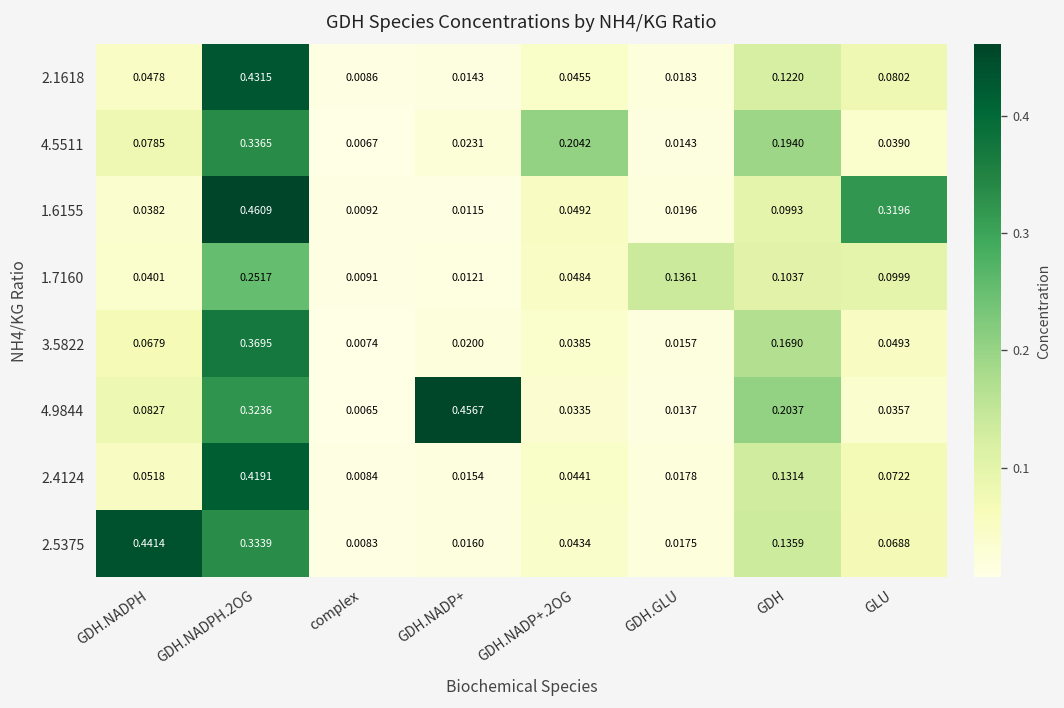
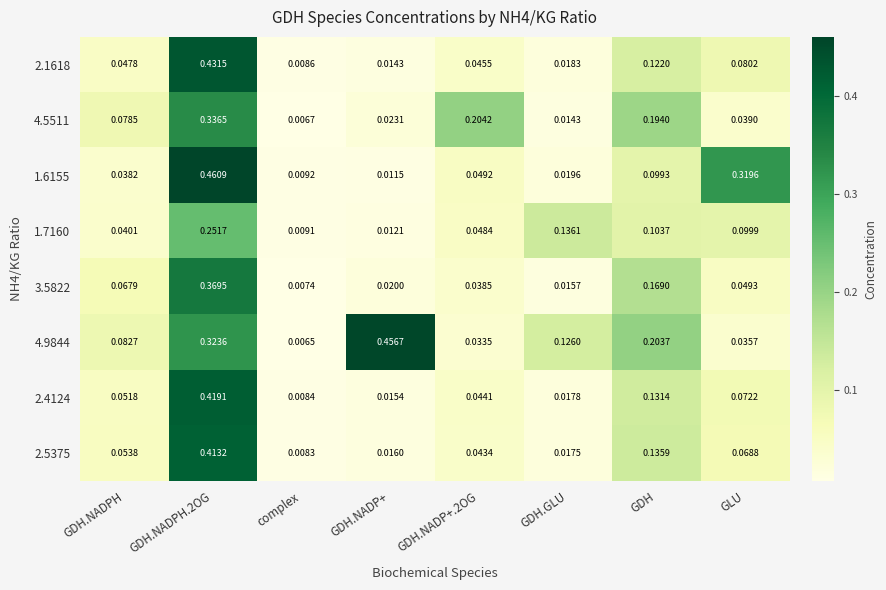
  {
    "2.1618": {
      "GDH.NADPH": 0.0478,
      "GDH.NADPH.2OG": 0.4315,
      "complex": 0.0086,
      "GDH.NADP+": 0.0143,
      "GDH.NADP+.2OG": 0.0455,
      "GDH.GLU": 0.0183,
      "GDH": 0.1220,
      "GLU": 0.0802
    },
    "4.5511": {
      "GDH.NADPH": 0.0785,
      "GDH.NADPH.2OG": 0.3365,
      "complex": 0.0067,
      "GDH.NADP+": 0.0231,
      "GDH.NADP+.2OG": 0.2042,
      "GDH.GLU": 0.0143,
      "GDH": 0.1940,
      "GLU": 0.0390
    },
    "1.6155": {
      "GDH.NADPH": 0.0382,
      "GDH.NADPH.2OG": 0.4609,
      "complex": 0.0092,
      "GDH.NADP+": 0.0115,
      "GDH.NADP+.2OG": 0.0492,
      "GDH.GLU": 0.0196,
      "GDH": 0.0993,
      "GLU": 0.3196
    },
    "1.7160": {
      "GDH.NADPH": 0.0401,
      "GDH.NADPH.2OG": 0.2517,
      "complex": 0.0091,
      "GDH.NADP+": 0.0121,
      "GDH.NADP+.2OG": 0.0484,
      "GDH.GLU": 0.1361,
      "GDH": 0.1037,
      "GLU": 0.0999
    },
    "3.5822": {
      "GDH.NADPH": 0.0679,
      "GDH.NADPH.2OG": 0.3695,
      "complex": 0.0074,
      "GDH.NADP+": 0.0200,
      "GDH.NADP+.2OG": 0.0385,
      "GDH.GLU": 0.0157,
      "GDH": 0.1690,
      "GLU": 0.0493
    },
    "4.9844": {
      "GDH.NADPH": 0.0827,
      "GDH.NADPH.2OG": 0.3236,
      "complex": 0.0065,
      "GDH.NADP+": 0.4567,
      "GDH.NADP+.2OG": 0.0335,
-     "GDH.GLU": 0.0137,
+     "GDH.GLU": 0.1260,
      "GDH": 0.2037,
      "GLU": 0.0357
    },
    "2.4124": {
      "GDH.NADPH": 0.0518,
      "GDH.NADPH.2OG": 0.4191,
      "complex": 0.0084,
      "GDH.NADP+": 0.0154,
      "GDH.NADP+.2OG": 0.0441,
      "GDH.GLU": 0.0178,
      "GDH": 0.1314,
      "GLU": 0.0722
    },
    "2.5375": {
-     "GDH.NADPH": 0.4414,
-     "GDH.NADPH.2OG": 0.3339,
+     "GDH.NADPH": 0.0538,
+     "GDH.NADPH.2OG": 0.4132,
      "complex": 0.0083,
      "GDH.NADP+": 0.0160,
      "GDH.NADP+.2OG": 0.0434,
      "GDH.GLU": 0.0175,
      "GDH": 0.1359,
      "GLU": 0.0688
    }
  }
